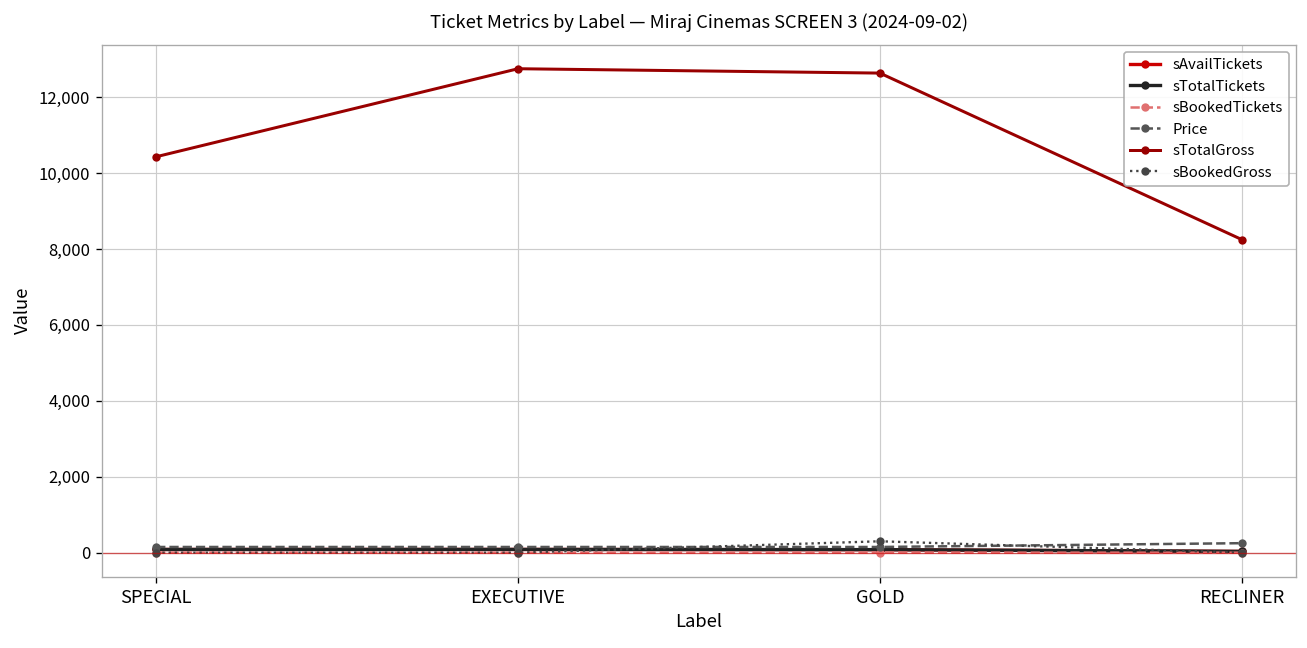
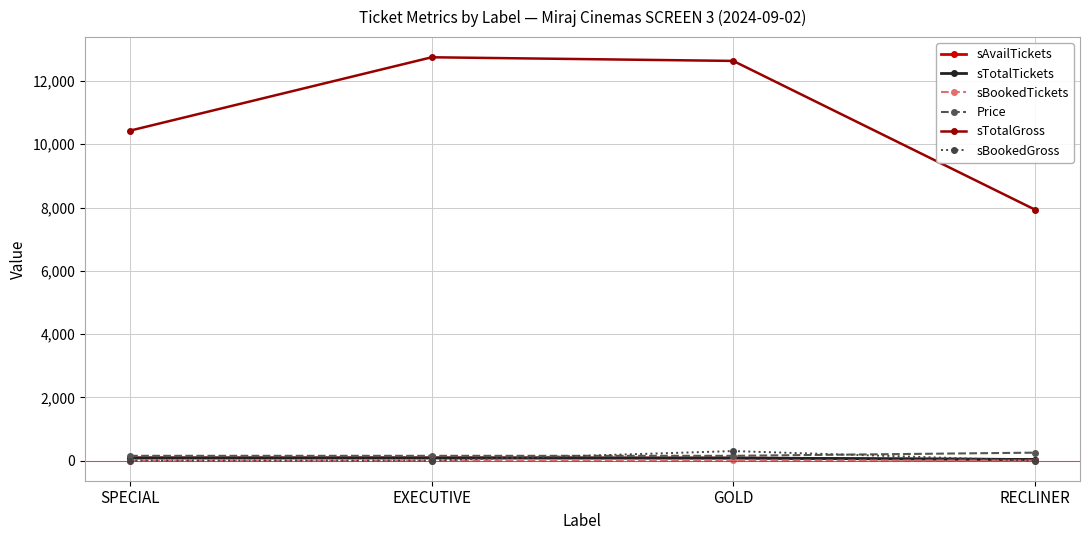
  {
    "sTotalGross": {
      "SPECIAL": "10,400",
      "EXECUTIVE": "12,800",
      "GOLD": "12,600",
-     "RECLINER": "8,300"
+     "RECLINER": "7,900"
    }
  }
